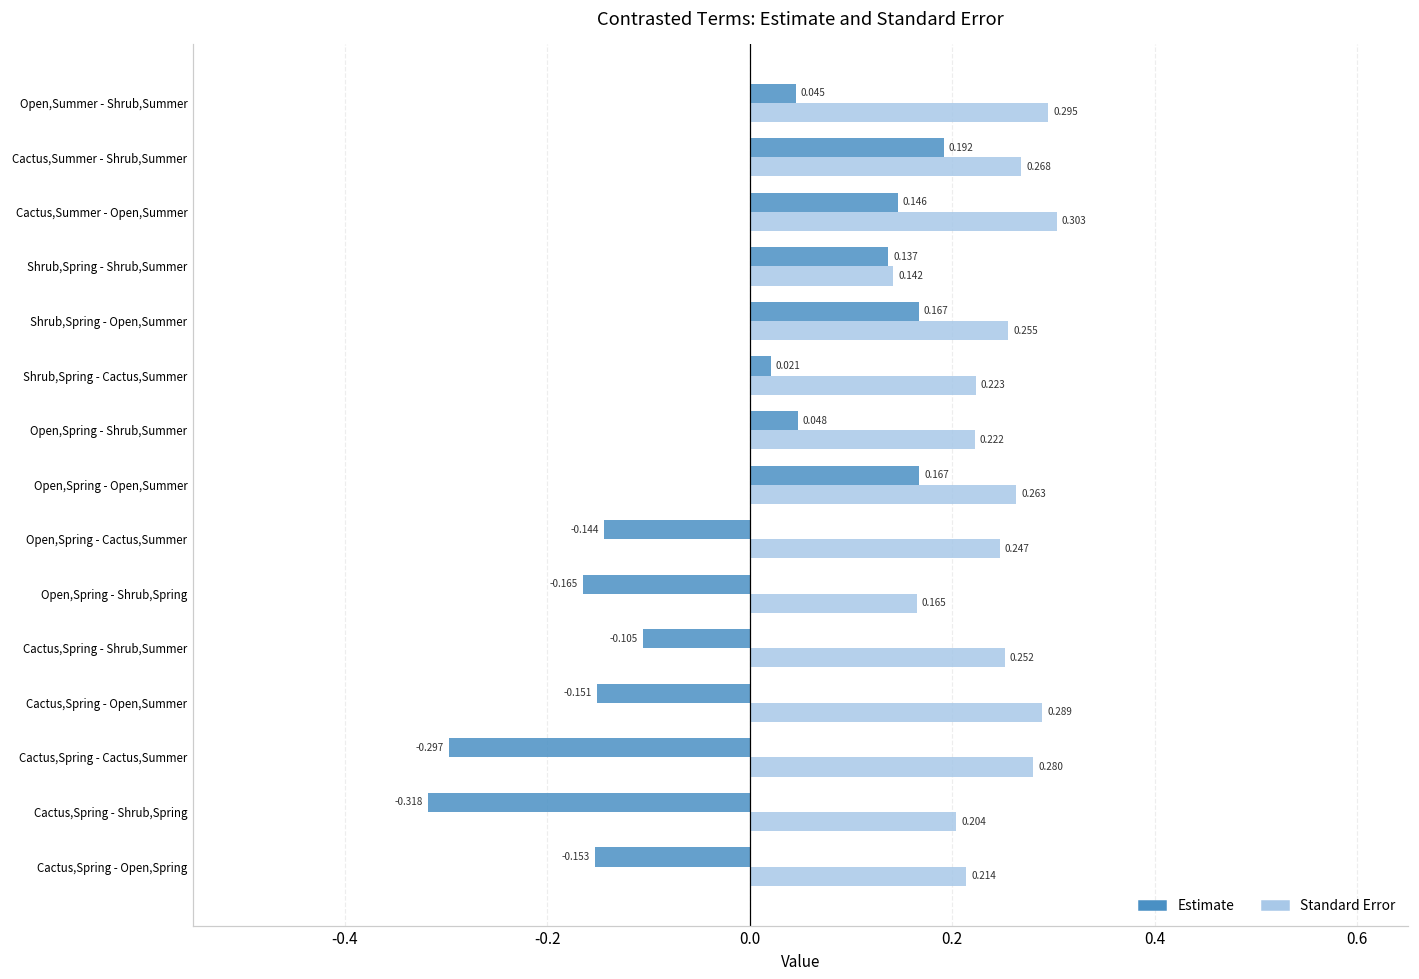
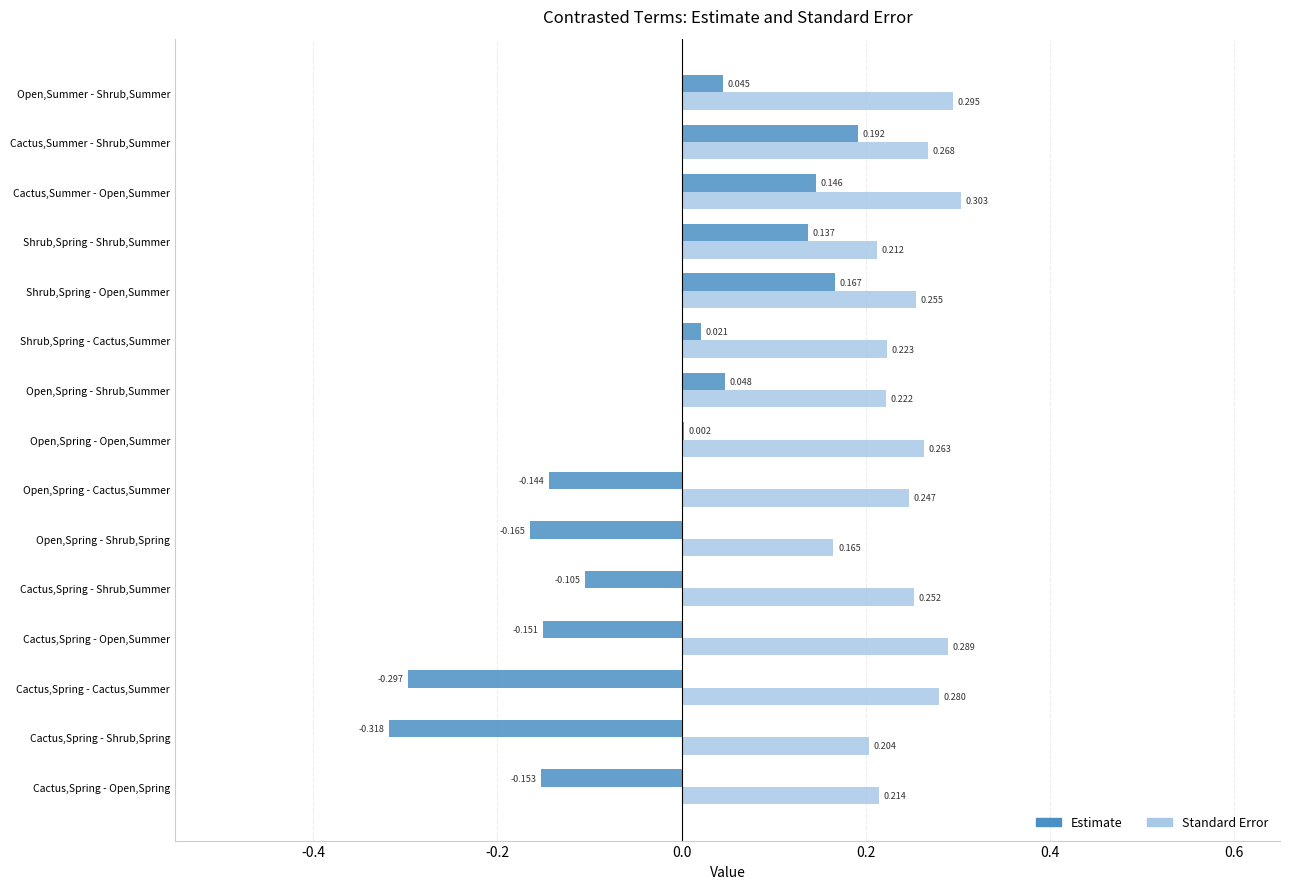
  {
    "Estimate": {
      "Open,Summer - Shrub,Summer": 0.045,
      "Cactus,Summer - Shrub,Summer": 0.192,
      "Cactus,Summer - Open,Summer": 0.146,
      "Shrub,Spring - Shrub,Summer": 0.137,
      "Shrub,Spring - Open,Summer": 0.167,
      "Shrub,Spring - Cactus,Summer": 0.021,
      "Open,Spring - Shrub,Summer": 0.048,
-     "Open,Spring - Open,Summer": 0.167,
+     "Open,Spring - Open,Summer": 0.002,
      "Open,Spring - Cactus,Summer": -0.144,
      "Open,Spring - Shrub,Spring": -0.165,
      "Cactus,Spring - Shrub,Summer": -0.105,
      "Cactus,Spring - Open,Summer": -0.151,
      "Cactus,Spring - Cactus,Summer": -0.297,
      "Cactus,Spring - Shrub,Spring": -0.318,
      "Cactus,Spring - Open,Spring": -0.153
    },
    "Standard Error": {
      "Open,Summer - Shrub,Summer": 0.295,
      "Cactus,Summer - Shrub,Summer": 0.268,
      "Cactus,Summer - Open,Summer": 0.303,
-     "Shrub,Spring - Shrub,Summer": 0.142,
+     "Shrub,Spring - Shrub,Summer": 0.212,
      "Shrub,Spring - Open,Summer": 0.255,
      "Shrub,Spring - Cactus,Summer": 0.223,
      "Open,Spring - Shrub,Summer": 0.222,
      "Open,Spring - Open,Summer": 0.263,
      "Open,Spring - Cactus,Summer": 0.247,
      "Open,Spring - Shrub,Spring": 0.165,
      "Cactus,Spring - Shrub,Summer": 0.252,
      "Cactus,Spring - Open,Summer": 0.289,
      "Cactus,Spring - Cactus,Summer": 0.280,
      "Cactus,Spring - Shrub,Spring": 0.204,
      "Cactus,Spring - Open,Spring": 0.214
    }
  }
